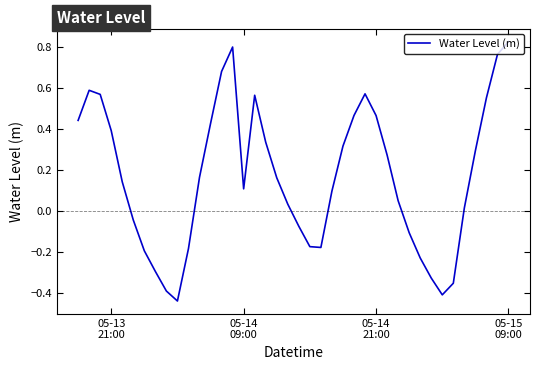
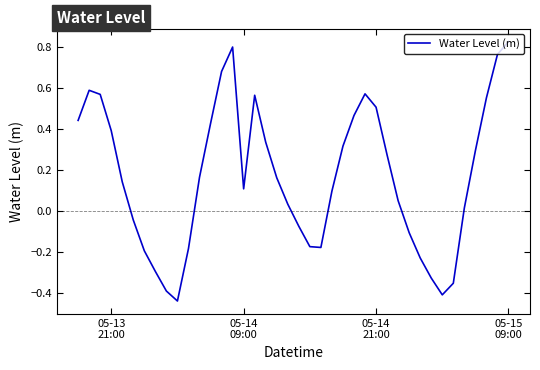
  {
    "05-13 21:00": 0.39,
    "05-14 09:00": 0.11,
-   "05-14 21:00": 0.47
+   "05-14 21:00": 0.51
  }
